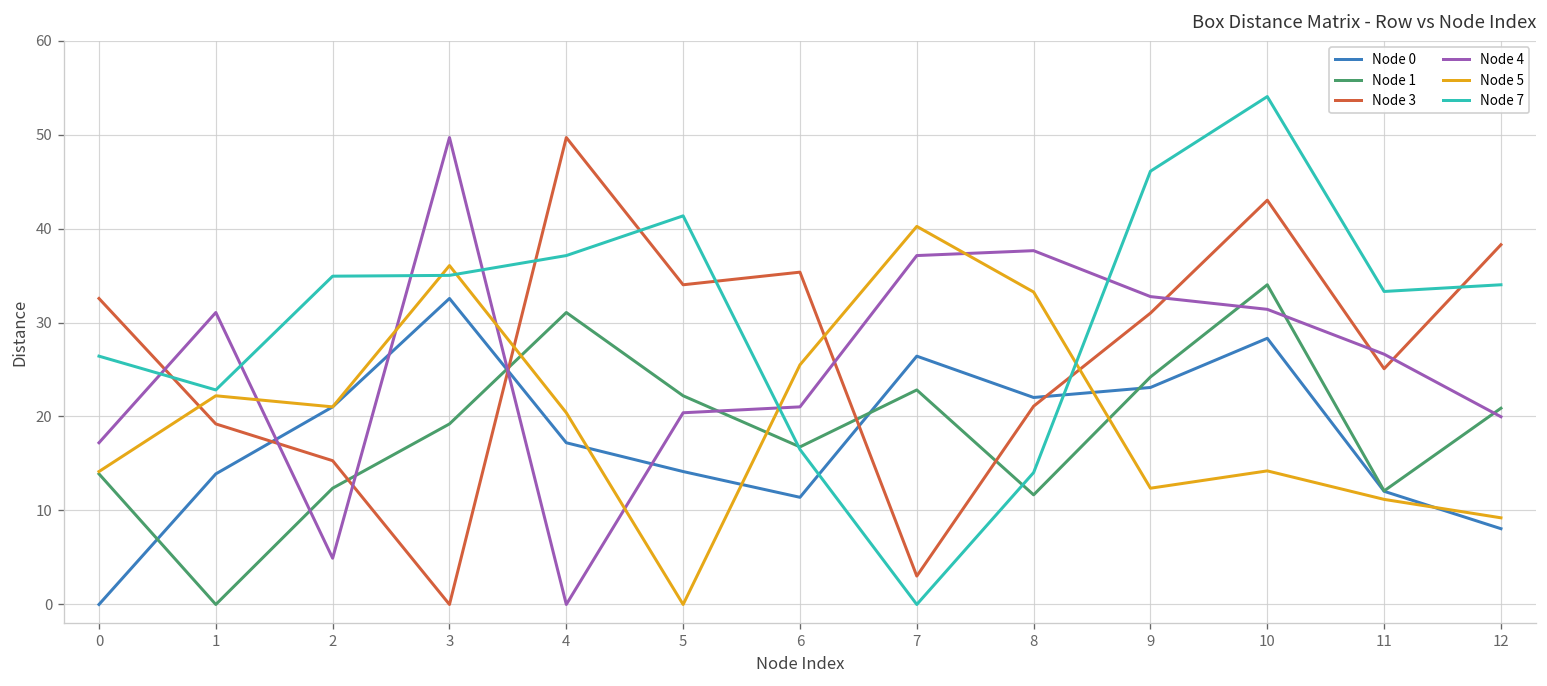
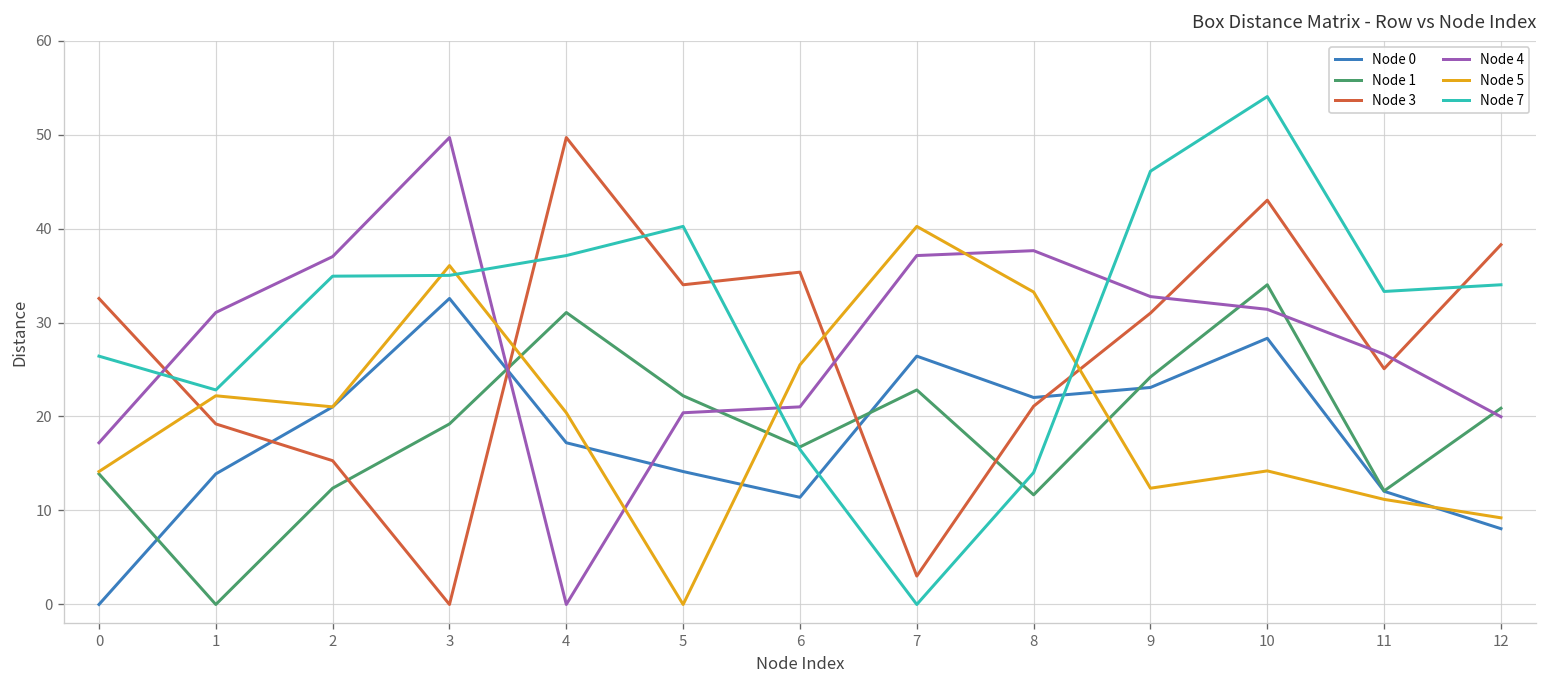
  {
    "Node 0": {
      "0": 0,
      "1": 14,
      "3": 33,
      "4": 17,
      "5": 14,
      "6": 11,
      "7": 26,
      "8": 22,
      "9": 23,
      "10": 28,
      "12": 8
    },
    "Node 1": {
      "1": 0,
      "2": 12,
      "3": 19,
      "4": 31,
      "5": 22,
      "7": 23,
      "8": 12,
      "9": 24,
      "10": 34,
      "12": 21
    },
    "Node 3": {
      "0": 33,
      "1": 19,
      "2": 15,
      "3": 0,
      "4": 50,
      "5": 34,
      "6": 35,
      "7": 3,
      "8": 21,
      "9": 31,
      "10": 43,
      "11": 25,
      "12": 38
    },
    "Node 4": {
      "0": 17,
      "1": 31,
-     "2": 5,
+     "2": 37,
      "3": 50,
      "4": 0,
      "5": 20,
      "6": 21,
      "7": 37,
      "8": 38,
      "9": 33,
      "10": 31,
      "11": 27,
      "12": 20
    },
    "Node 5": {
      "1": 22,
      "3": 36,
      "4": 20,
      "5": 0,
      "6": 25,
      "7": 40,
      "8": 33,
      "9": 12,
      "10": 14,
      "11": 11,
      "12": 9
    },
    "Node 7": {
      "0": 26,
      "1": 23,
      "2": 35,
      "3": 35,
      "4": 37,
-     "5": 41,
+     "5": 40,
      "7": 0,
      "8": 14,
      "9": 46,
      "10": 54,
      "11": 33,
      "12": 34
    }
  }
